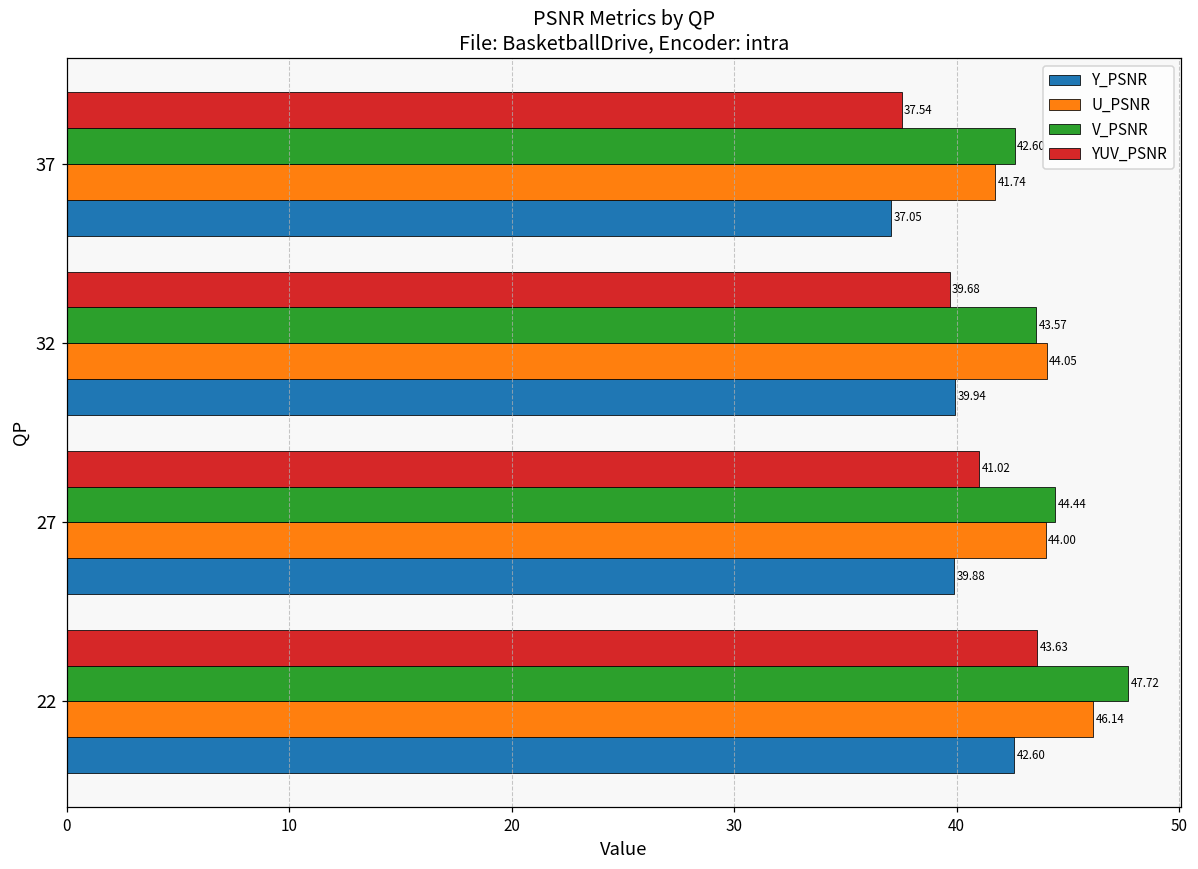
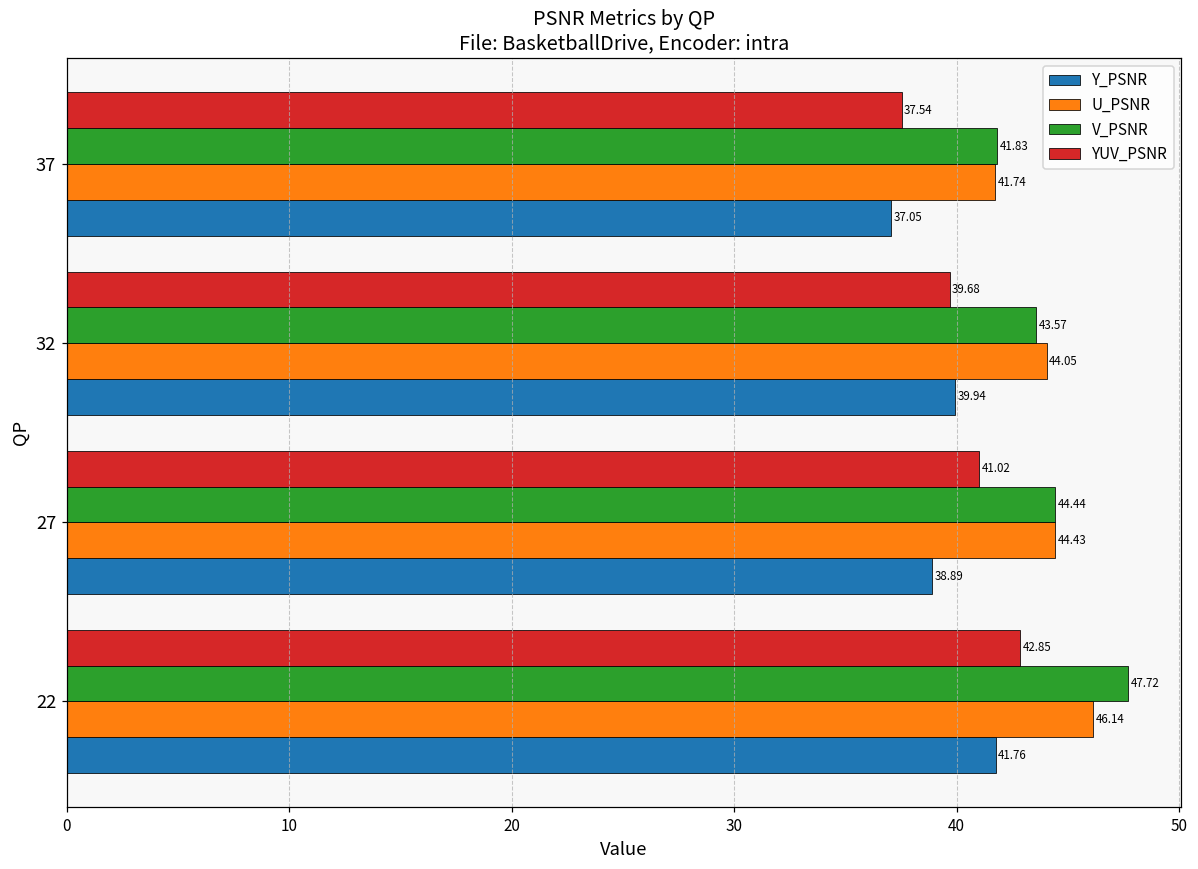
  {
    "Y_PSNR": {
      "37": 37.05,
      "32": 39.94,
-     "27": 39.88,
-     "22": 42.60
+     "27": 38.89,
+     "22": 41.76
    },
    "U_PSNR": {
      "37": 41.74,
      "32": 44.05,
-     "27": 44.00,
+     "27": 44.43,
      "22": 46.14
    },
    "V_PSNR": {
-     "37": 42.60,
+     "37": 41.83,
      "32": 43.57,
      "27": 44.44,
      "22": 47.72
    },
    "YUV_PSNR": {
      "37": 37.54,
      "32": 39.68,
      "27": 41.02,
-     "22": 43.63
+     "22": 42.85
    }
  }
